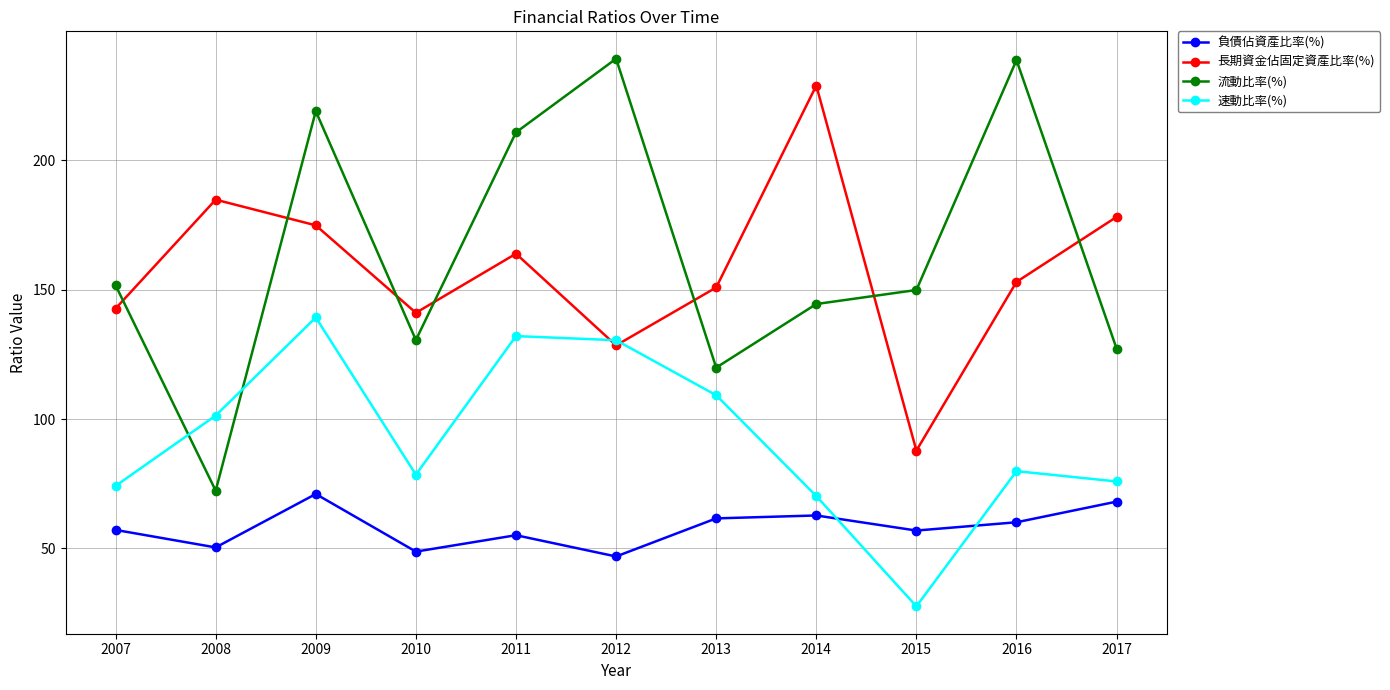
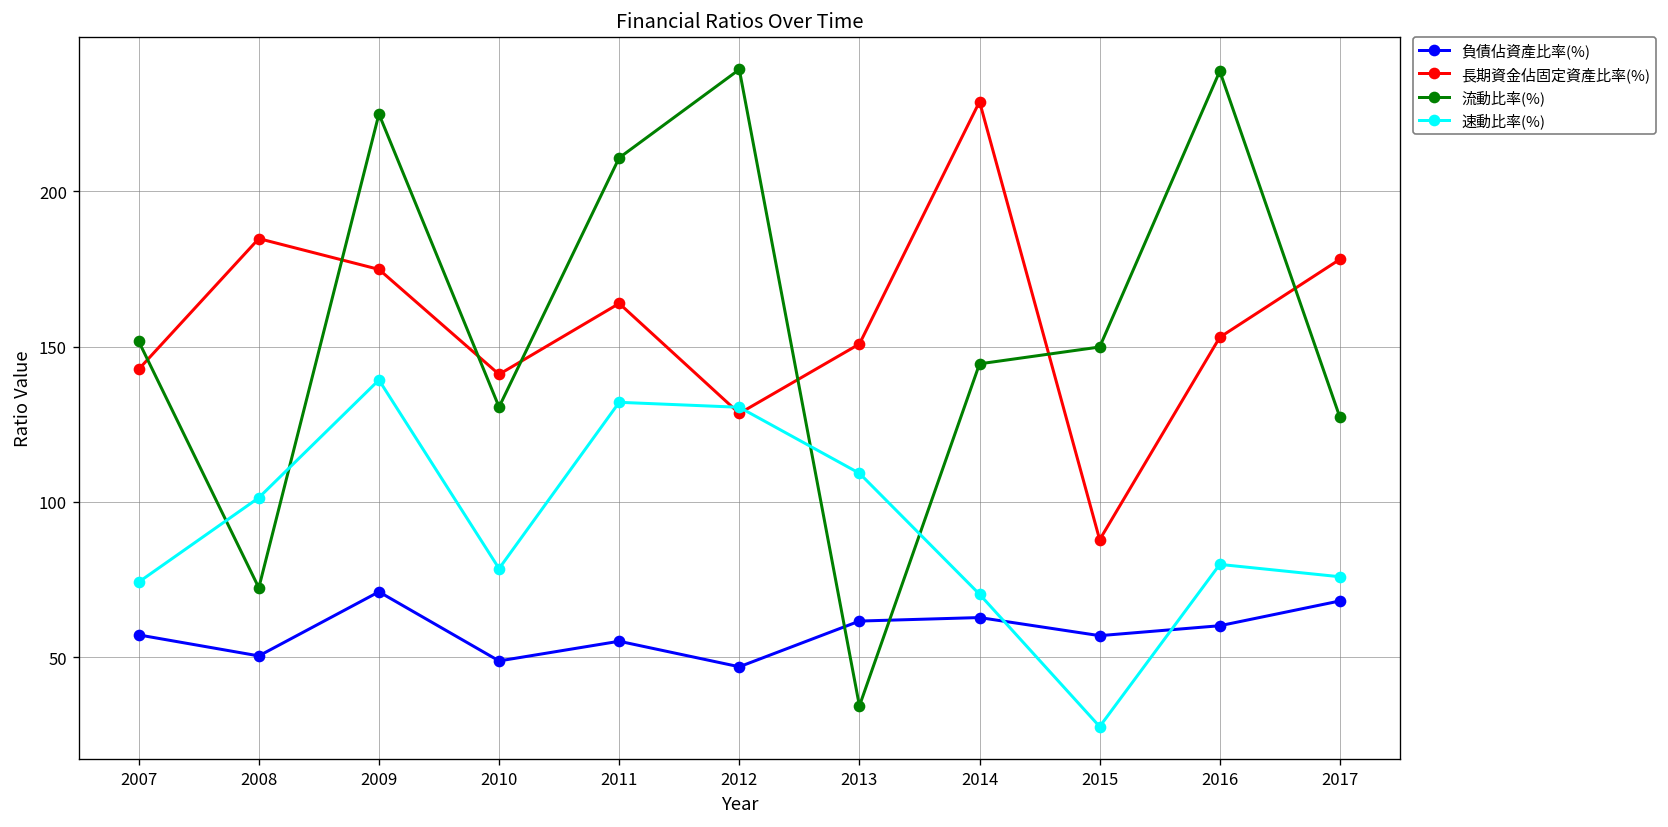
  {
    "負債佔資產比率(%)": {
      "2007": 57,
      "2008": 50,
      "2009": 71,
      "2010": 49,
      "2011": 55,
      "2012": 47,
      "2013": 62,
      "2014": 63,
      "2015": 57,
      "2016": 60,
      "2017": 68
    },
    "長期資金佔固定資產比率(%)": {
      "2007": 143,
      "2008": 185,
      "2009": 175,
      "2010": 141,
      "2011": 164,
      "2012": 128,
      "2013": 151,
      "2014": 229,
      "2015": 88,
      "2016": 153,
      "2017": 178
    },
    "流動比率(%)": {
      "2007": 152,
      "2008": 72,
-     "2009": 219,
+     "2009": 225,
      "2010": 131,
      "2011": 211,
      "2012": 239,
-     "2013": 120,
+     "2013": 34,
      "2014": 144,
      "2015": 150,
      "2016": 239,
      "2017": 127
    },
    "速動比率(%)": {
      "2007": 74,
      "2008": 101,
      "2009": 139,
      "2010": 79,
      "2011": 132,
      "2012": 130,
      "2013": 109,
      "2014": 70,
      "2015": 28,
      "2016": 80,
      "2017": 76
    }
  }
